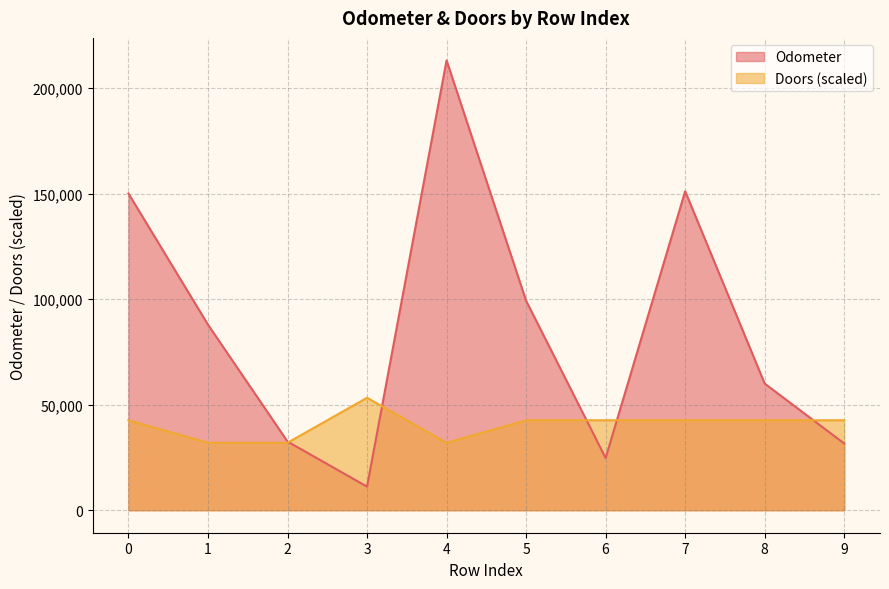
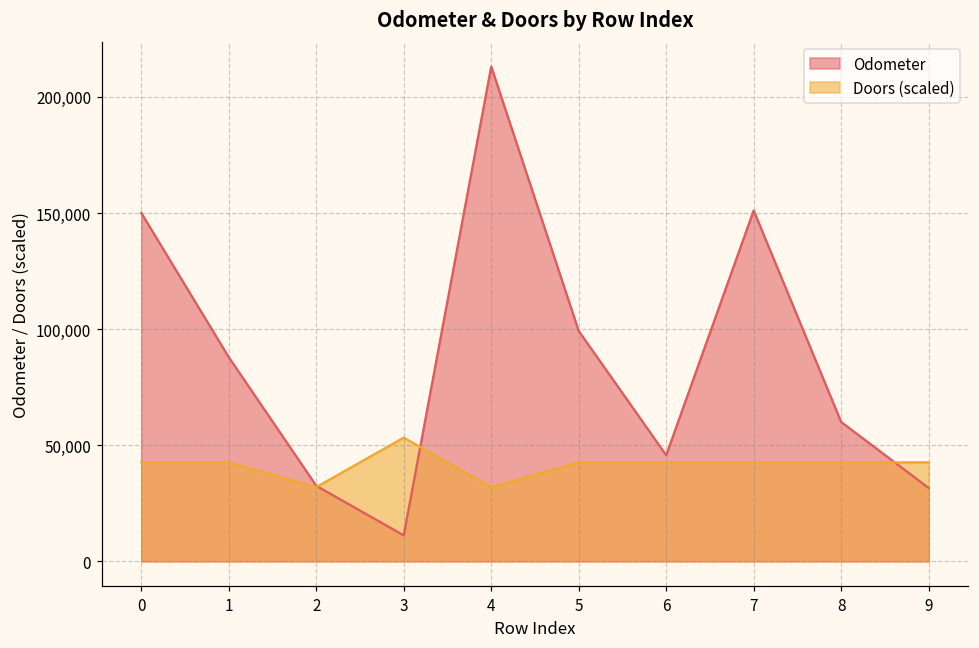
  {
    "Odometer": {
      "0": "150,000",
      "1": "88,000",
      "3": "11,000",
      "4": "213,000",
      "5": "99,000",
-     "6": "25,000",
+     "6": "46,000",
      "7": "151,000",
      "8": "60,000",
      "9": "32,000"
    },
    "Doors (scaled)": {
      "0": "43,000",
-     "1": "32,000",
+     "1": "43,000",
      "3": "53,000",
      "4": "32,000",
      "5": "43,000",
      "6": "43,000",
      "7": "43,000",
      "8": "43,000",
      "9": "43,000"
    }
  }
